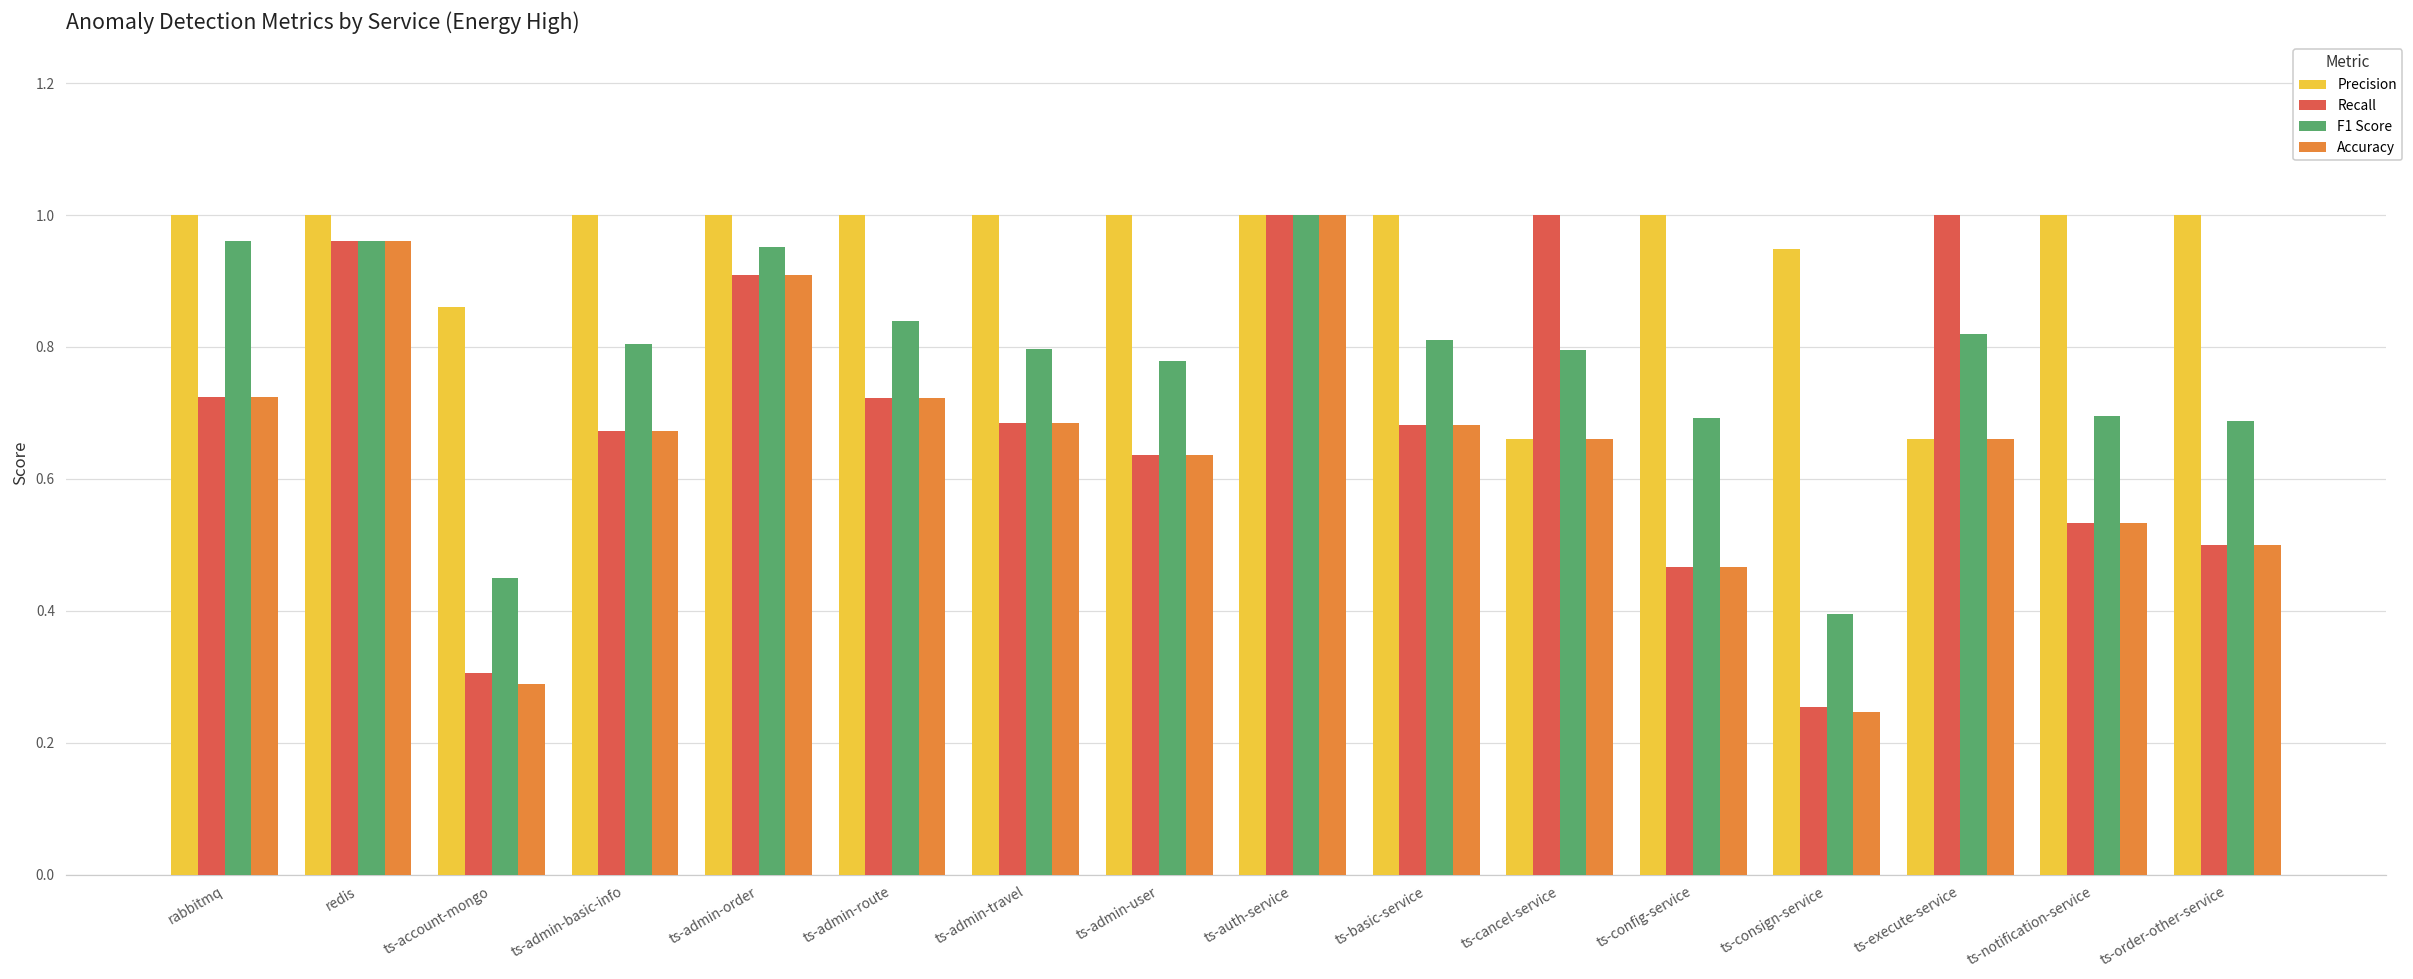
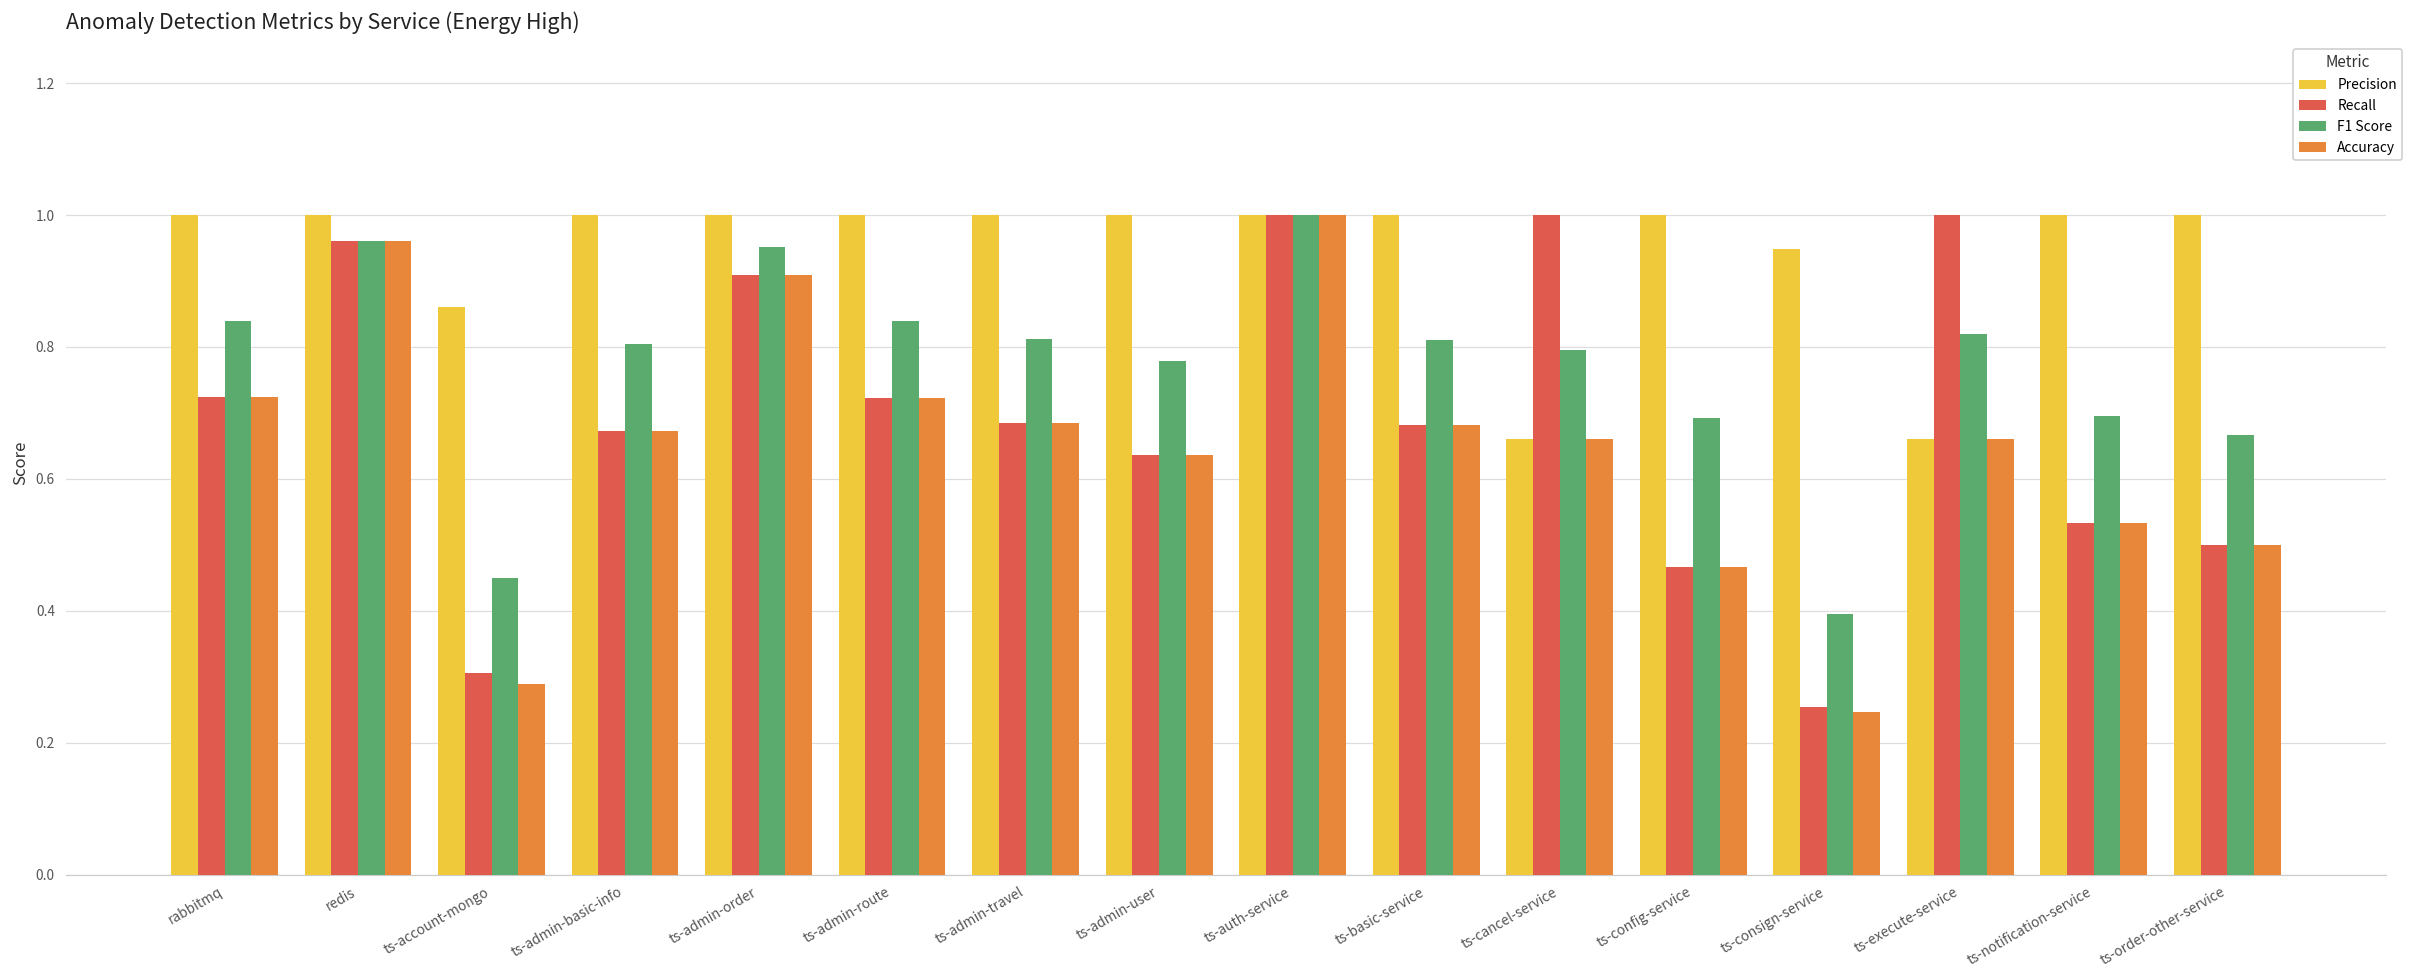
  {
    "Precision": {
      "rabbitmq": 1.00,
      "redis": 1.00,
      "ts-account-mongo": 0.86,
      "ts-admin-basic-info": 1.00,
      "ts-admin-order": 1.00,
      "ts-admin-route": 1.00,
      "ts-admin-travel": 1.00,
      "ts-admin-user": 1.00,
      "ts-auth-service": 1.00,
      "ts-basic-service": 1.00,
      "ts-cancel-service": 0.66,
      "ts-config-service": 1.00,
      "ts-consign-service": 0.95,
      "ts-execute-service": 0.66,
      "ts-notification-service": 1.00,
      "ts-order-other-service": 1.00
    },
    "F1 Score": {
-     "rabbitmq": 0.96,
+     "rabbitmq": 0.84,
      "redis": 0.96,
      "ts-account-mongo": 0.45,
      "ts-admin-basic-info": 0.80,
      "ts-admin-order": 0.95,
      "ts-admin-route": 0.84,
-     "ts-admin-travel": 0.80,
+     "ts-admin-travel": 0.81,
      "ts-admin-user": 0.78,
      "ts-auth-service": 1.00,
      "ts-basic-service": 0.81,
      "ts-cancel-service": 0.80,
      "ts-config-service": 0.69,
      "ts-consign-service": 0.40,
      "ts-execute-service": 0.82,
      "ts-notification-service": 0.70,
-     "ts-order-other-service": 0.69
+     "ts-order-other-service": 0.67
    }
  }
